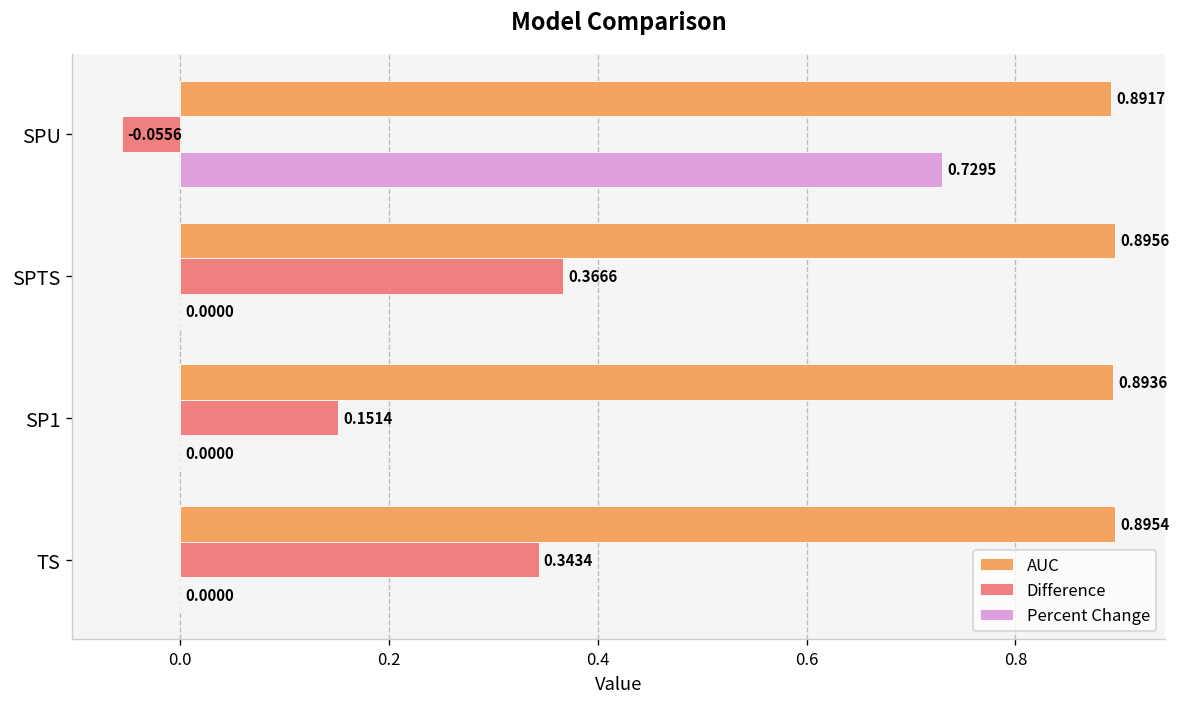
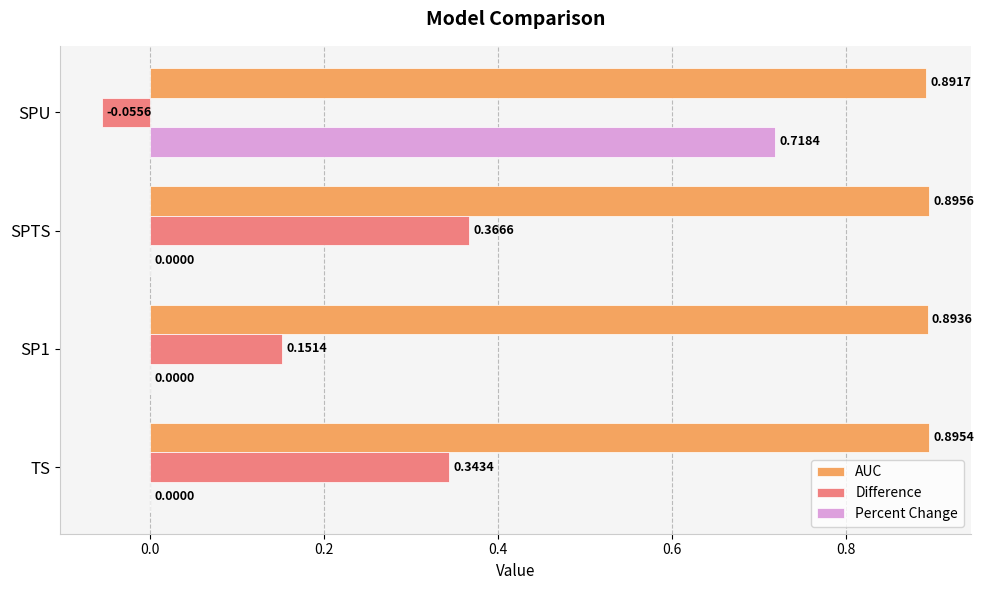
  {
    "Percent Change": {
-     "SPU": 0.7295,
+     "SPU": 0.7184,
      "SPTS": 0.0000,
      "SP1": 0.0000,
      "TS": 0.0000
    }
  }
